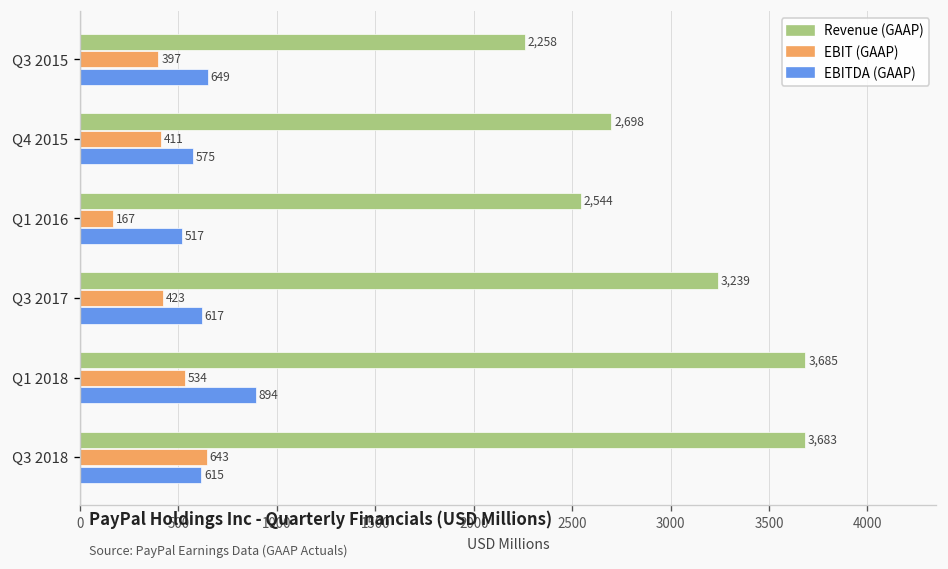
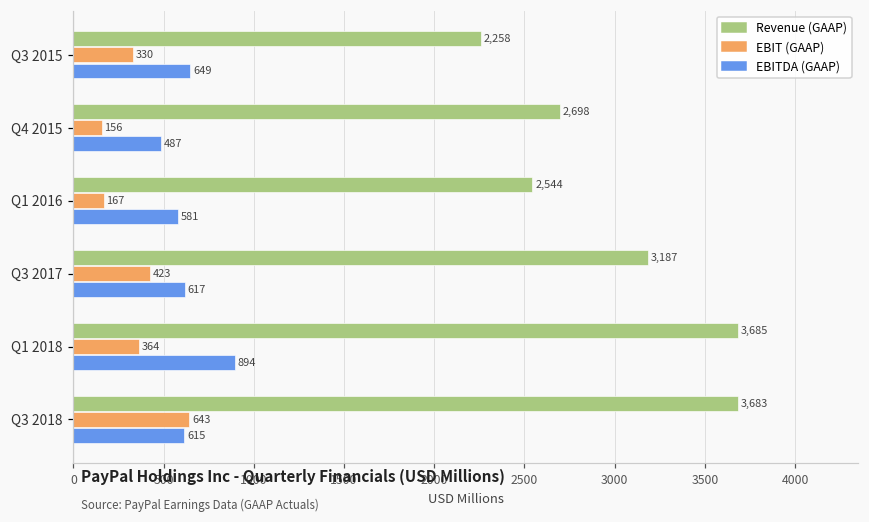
  {
    "Revenue (GAAP)": {
      "Q3 2015": "2,258",
      "Q4 2015": "2,698",
      "Q1 2016": "2,544",
-     "Q3 2017": "3,239",
+     "Q3 2017": "3,187",
      "Q1 2018": "3,685",
      "Q3 2018": "3,683"
    },
    "EBIT (GAAP)": {
-     "Q3 2015": "397",
-     "Q4 2015": "411",
+     "Q3 2015": "330",
+     "Q4 2015": "156",
      "Q1 2016": "167",
      "Q3 2017": "423",
-     "Q1 2018": "534",
+     "Q1 2018": "364",
      "Q3 2018": "643"
    },
    "EBITDA (GAAP)": {
      "Q3 2015": "649",
-     "Q4 2015": "575",
-     "Q1 2016": "517",
+     "Q4 2015": "487",
+     "Q1 2016": "581",
      "Q3 2017": "617",
      "Q1 2018": "894",
      "Q3 2018": "615"
    }
  }
